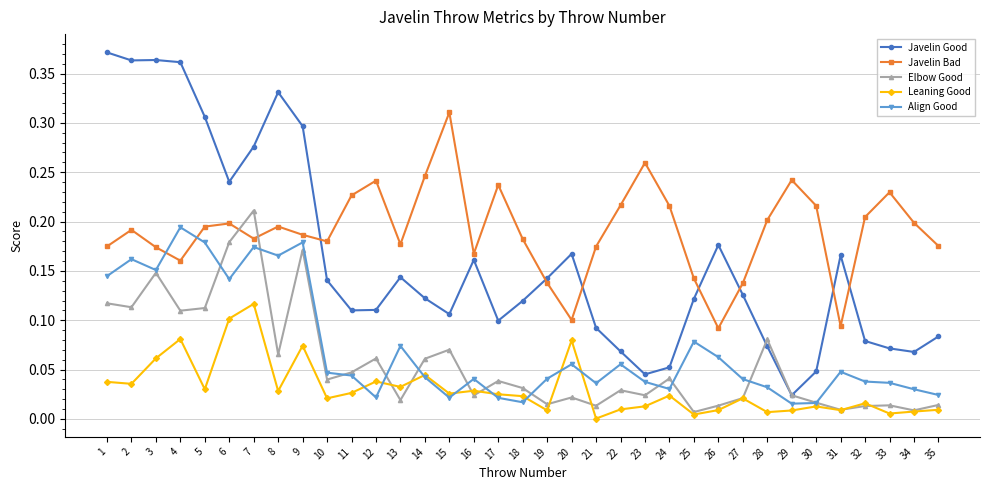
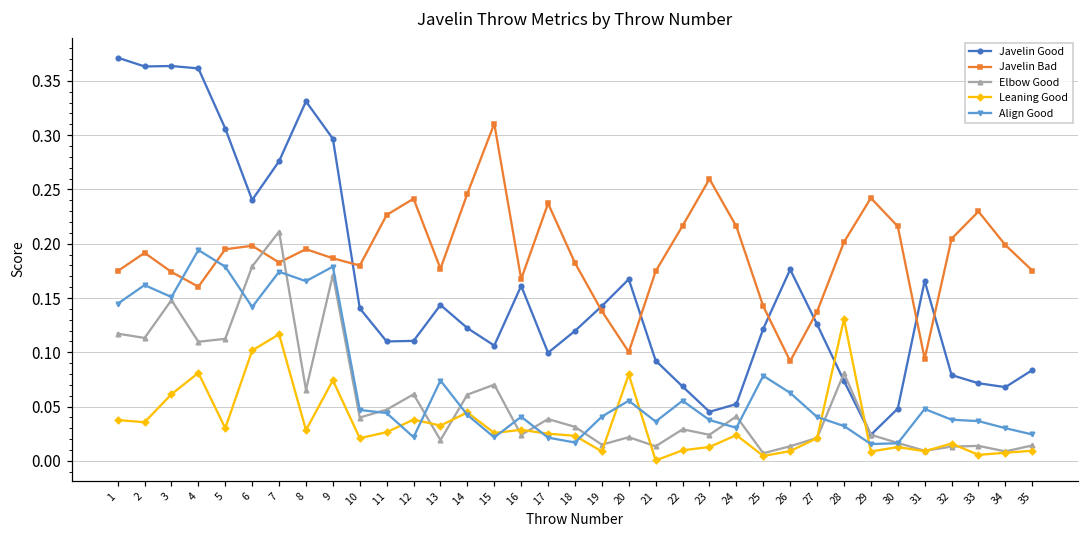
  {
    "Javelin Bad": {
      "1": 0.17,
      "2": 0.19,
      "3": 0.17,
      "4": 0.16,
      "5": 0.19,
      "6": 0.20,
      "7": 0.18,
      "8": 0.20,
      "9": 0.19,
      "10": 0.18,
      "11": 0.23,
      "12": 0.24,
      "13": 0.18,
      "14": 0.25,
      "15": 0.31,
      "16": 0.17,
      "17": 0.24,
      "18": 0.18,
      "19": 0.14,
      "20": 0.10,
      "21": 0.17,
      "22": 0.22,
      "23": 0.26,
      "24": 0.22,
      "25": 0.14,
      "26": 0.09,
      "27": 0.14,
      "28": 0.20,
      "29": 0.24,
      "30": 0.22,
      "31": 0.09,
      "32": 0.20,
      "33": 0.23,
      "34": 0.20,
      "35": 0.18
    },
    "Elbow Good": {
      "1": 0.12,
      "2": 0.11,
      "3": 0.15,
      "4": 0.11,
      "5": 0.11,
      "6": 0.18,
      "7": 0.21,
      "8": 0.07,
      "9": 0.17,
      "10": 0.04,
      "11": 0.05,
      "12": 0.06,
      "13": 0.02,
      "14": 0.06,
      "15": 0.07,
      "16": 0.02,
      "17": 0.04,
      "18": 0.03,
      "19": 0.01,
      "20": 0.02,
      "21": 0.01,
      "22": 0.03,
      "23": 0.02,
      "24": 0.04,
      "26": 0.01,
      "28": 0.08,
      "32": 0.01,
      "33": 0.01,
      "35": 0.01
    },
    "Leaning Good": {
      "1": 0.04,
      "2": 0.04,
      "3": 0.06,
      "4": 0.08,
      "5": 0.03,
      "6": 0.10,
      "7": 0.12,
      "8": 0.03,
      "9": 0.07,
      "10": 0.02,
      "11": 0.03,
      "12": 0.04,
      "13": 0.03,
      "15": 0.03,
      "16": 0.03,
      "17": 0.03,
      "18": 0.02,
      "19": 0.01,
      "20": 0.08,
      "21": 0.00,
      "22": 0.01,
      "23": 0.01,
      "24": 0.02,
      "26": 0.01,
-     "28": 0.01,
+     "28": 0.13,
      "29": 0.01,
      "30": 0.01,
      "32": 0.02,
      "33": 0.01,
      "35": 0.01
    }
  }
